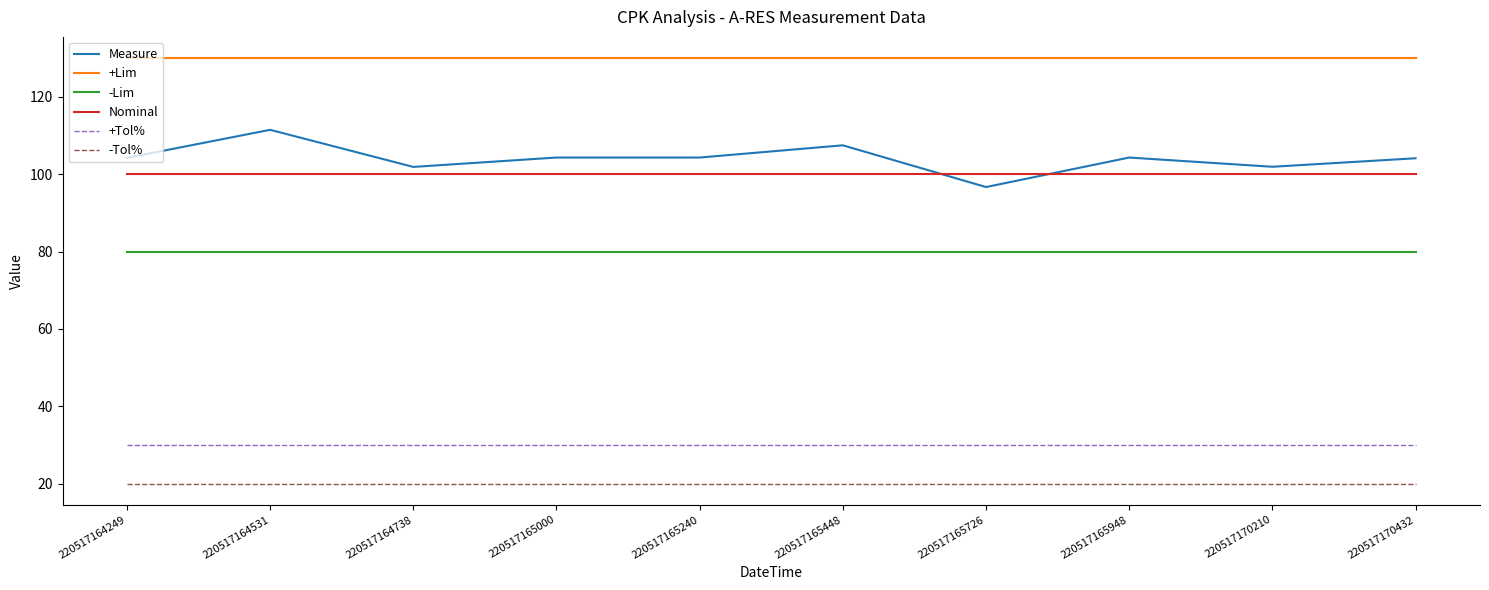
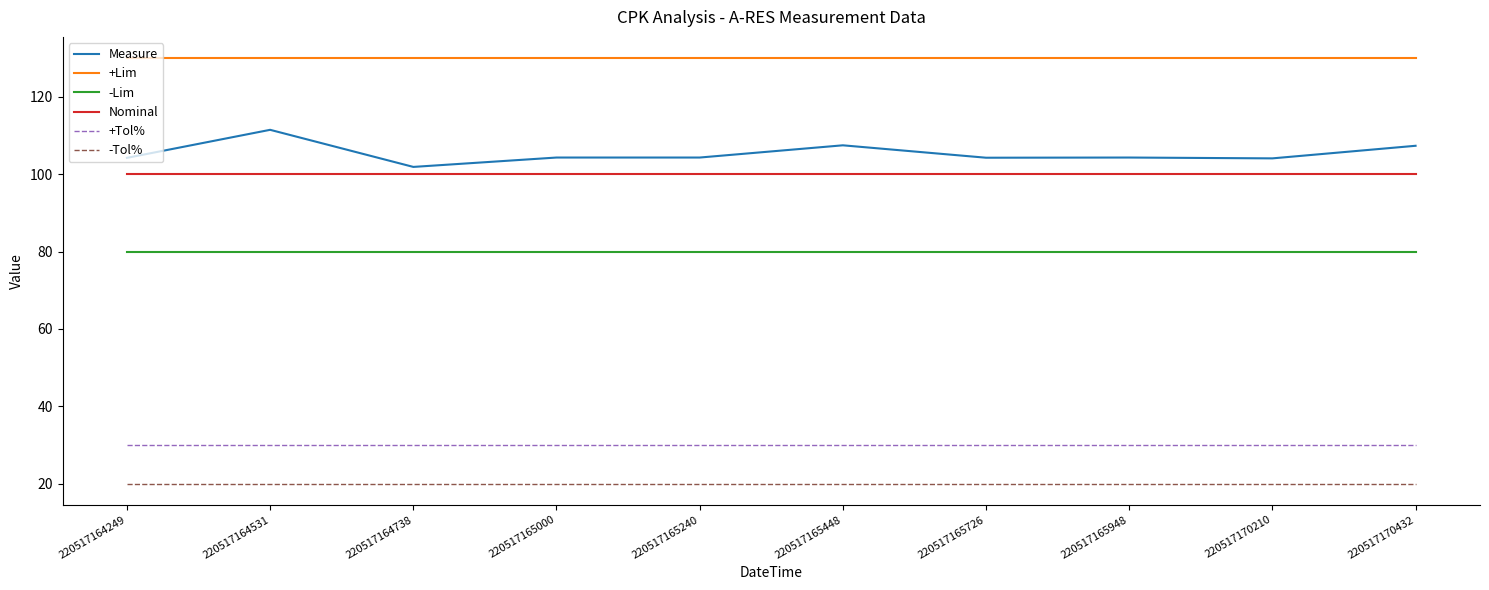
  {
    "Measure": {
      "220517164531": 111,
      "220517164738": 102,
      "220517165000": 104,
      "220517165240": 104,
      "220517165448": 107,
-     "220517165726": 97,
+     "220517165726": 104,
      "220517165948": 104,
-     "220517170210": 102,
-     "220517170432": 104
+     "220517170210": 104,
+     "220517170432": 107
    },
    "+Lim": {
      "220517164531": 130,
      "220517164738": 130,
      "220517165000": 130,
      "220517165240": 130,
      "220517165448": 130,
      "220517165726": 130,
      "220517165948": 130,
      "220517170210": 130,
      "220517170432": 130
    },
    "-Lim": {
      "220517164249": 80,
      "220517164531": 80,
      "220517164738": 80,
      "220517165000": 80,
      "220517165240": 80,
      "220517165448": 80,
      "220517165726": 80,
      "220517165948": 80,
      "220517170210": 80,
      "220517170432": 80
    },
    "Nominal": {
      "220517164249": 100,
      "220517164531": 100,
      "220517164738": 100,
      "220517165000": 100,
      "220517165240": 100,
      "220517165448": 100,
      "220517165726": 100,
      "220517165948": 100,
      "220517170210": 100,
      "220517170432": 100
    },
    "+Tol%": {
      "220517164249": 30,
      "220517164531": 30,
      "220517164738": 30,
      "220517165000": 30,
      "220517165240": 30,
      "220517165448": 30,
      "220517165726": 30,
      "220517165948": 30,
      "220517170210": 30,
      "220517170432": 30
    },
    "-Tol%": {
      "220517164249": 20,
      "220517164531": 20,
      "220517164738": 20,
      "220517165000": 20,
      "220517165240": 20,
      "220517165448": 20,
      "220517165726": 20,
      "220517165948": 20,
      "220517170210": 20,
      "220517170432": 20
    }
  }
